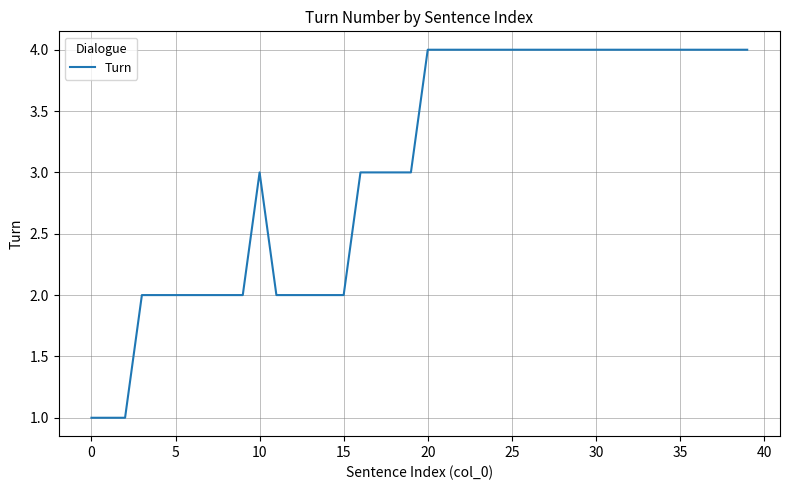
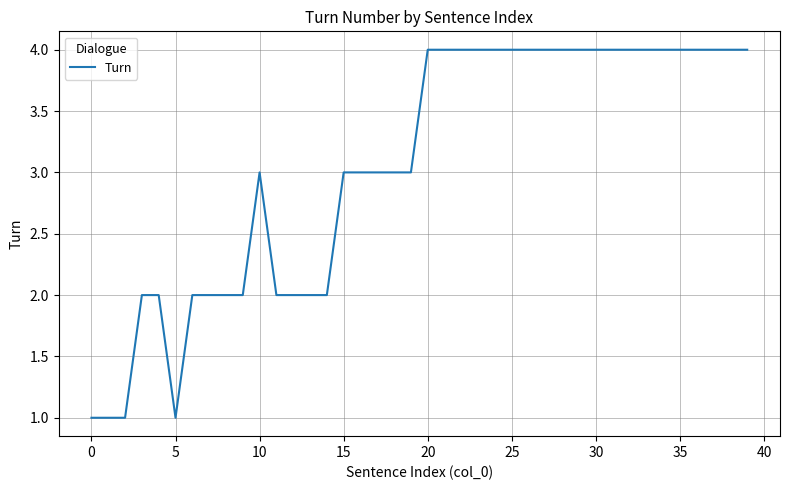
  {
    "0": 1,
-   "5": 2,
+   "5": 1,
    "10": 3,
-   "15": 2,
+   "15": 3,
    "20": 4,
    "25": 4,
    "30": 4,
    "35": 4
  }
